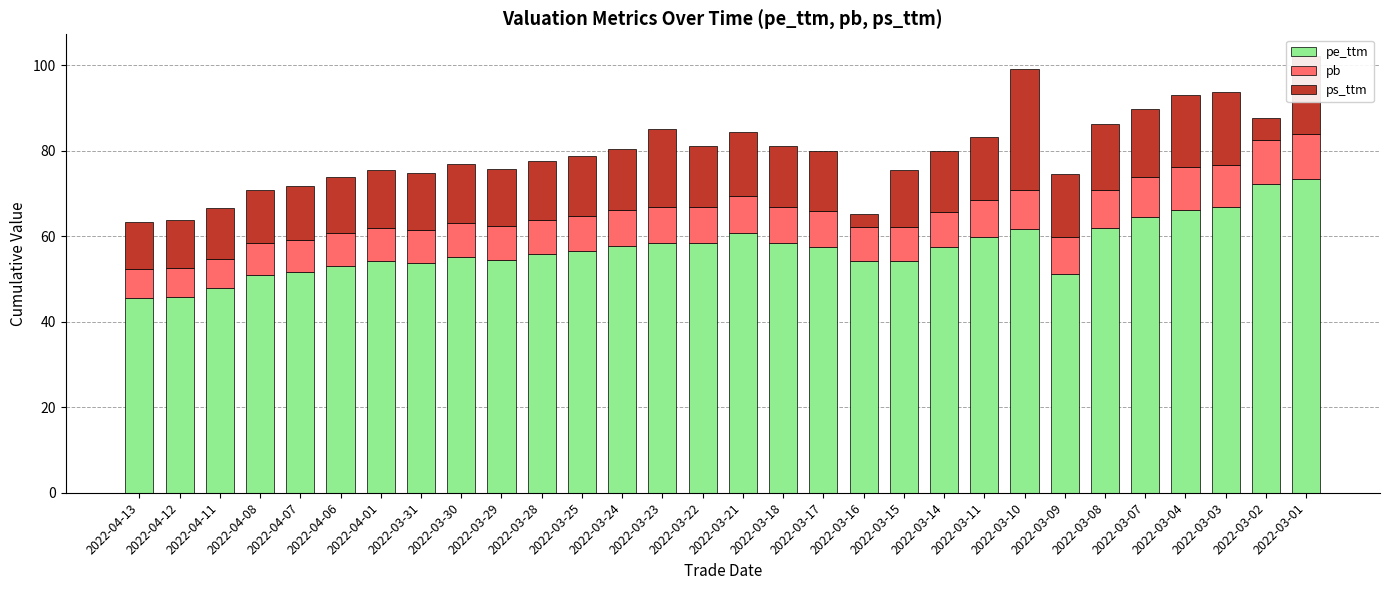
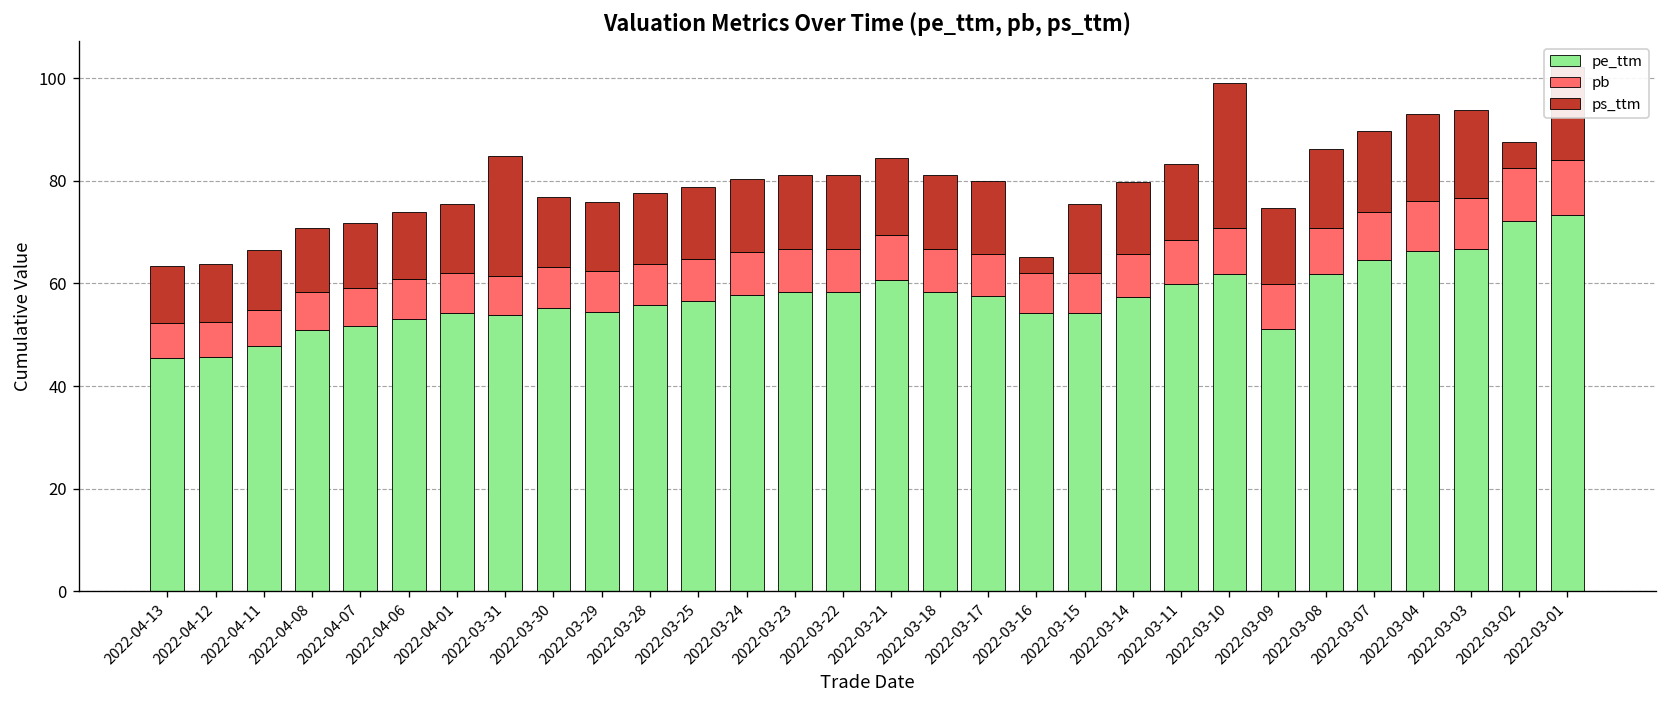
  {
    "pe_ttm": {
      "2022-04-13": 45,
      "2022-04-12": 46,
      "2022-04-11": 48,
      "2022-04-08": 51,
      "2022-04-07": 52,
      "2022-04-06": 53,
      "2022-04-01": 54,
      "2022-03-31": 54,
      "2022-03-30": 55,
      "2022-03-29": 54,
      "2022-03-28": 56,
      "2022-03-25": 57,
      "2022-03-24": 58,
      "2022-03-23": 58,
      "2022-03-22": 58,
      "2022-03-21": 61,
      "2022-03-18": 58,
      "2022-03-17": 58,
      "2022-03-16": 54,
      "2022-03-15": 54,
      "2022-03-14": 57,
      "2022-03-11": 60,
      "2022-03-10": 62,
      "2022-03-09": 51,
      "2022-03-08": 62,
      "2022-03-07": 65,
      "2022-03-04": 66,
      "2022-03-03": 67,
      "2022-03-02": 72,
      "2022-03-01": 73
    },
    "pb": {
      "2022-04-13": 7,
      "2022-04-12": 7,
      "2022-04-11": 7,
      "2022-04-08": 7,
      "2022-04-07": 7,
      "2022-04-06": 8,
      "2022-04-01": 8,
      "2022-03-31": 8,
      "2022-03-30": 8,
      "2022-03-29": 8,
      "2022-03-28": 8,
      "2022-03-25": 8,
      "2022-03-24": 8,
      "2022-03-23": 8,
      "2022-03-22": 8,
      "2022-03-21": 9,
      "2022-03-18": 8,
      "2022-03-17": 8,
      "2022-03-16": 8,
      "2022-03-15": 8,
      "2022-03-14": 8,
      "2022-03-11": 9,
      "2022-03-10": 9,
      "2022-03-09": 9,
      "2022-03-08": 9,
      "2022-03-07": 9,
      "2022-03-04": 10,
      "2022-03-03": 10,
      "2022-03-02": 10,
      "2022-03-01": 11
    },
    "ps_ttm": {
      "2022-04-13": 11,
      "2022-04-12": 11,
      "2022-04-11": 12,
      "2022-04-08": 13,
      "2022-04-07": 13,
      "2022-04-06": 13,
      "2022-04-01": 13,
-     "2022-03-31": 13,
+     "2022-03-31": 23,
      "2022-03-30": 14,
      "2022-03-29": 13,
      "2022-03-28": 14,
      "2022-03-25": 14,
      "2022-03-24": 14,
-     "2022-03-23": 18,
+     "2022-03-23": 14,
      "2022-03-22": 14,
      "2022-03-21": 15,
      "2022-03-18": 14,
      "2022-03-17": 14,
      "2022-03-16": 3,
      "2022-03-15": 13,
      "2022-03-14": 14,
      "2022-03-11": 15,
      "2022-03-10": 28,
      "2022-03-09": 15,
      "2022-03-08": 15,
      "2022-03-07": 16,
      "2022-03-04": 17,
      "2022-03-03": 17,
      "2022-03-02": 5
    }
  }
